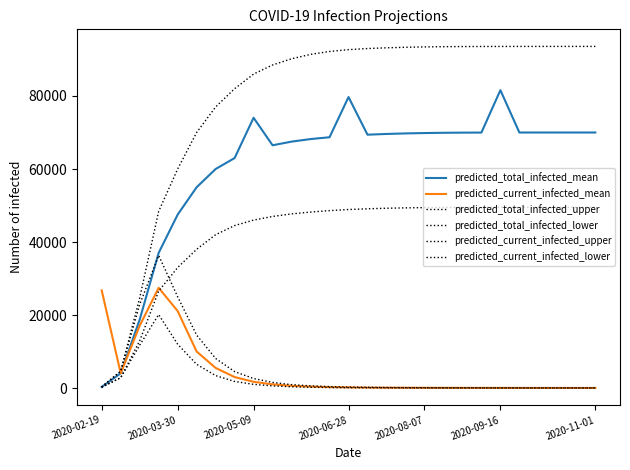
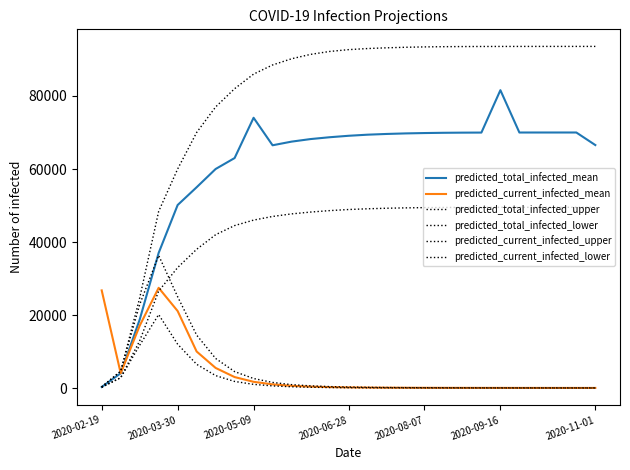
  {
    "predicted_total_infected_mean": {
-     "2020-03-30": 48000,
+     "2020-03-30": 50000,
      "2020-05-09": 74000,
-     "2020-06-28": 80000,
+     "2020-06-28": 69000,
      "2020-08-07": 70000,
      "2020-09-16": 82000,
-     "2020-11-01": 70000
+     "2020-11-01": 67000
    },
    "predicted_current_infected_mean": {
      "2020-02-19": 27000,
      "2020-03-30": 21000,
      "2020-05-09": 2000
    }
  }
